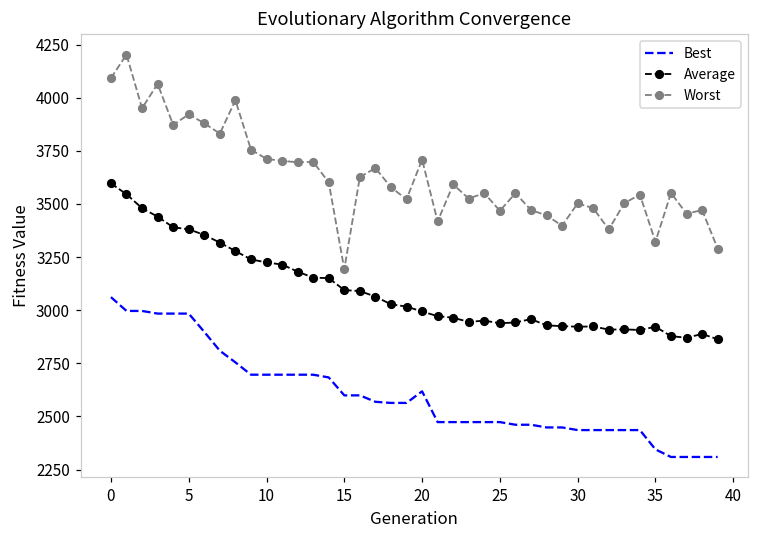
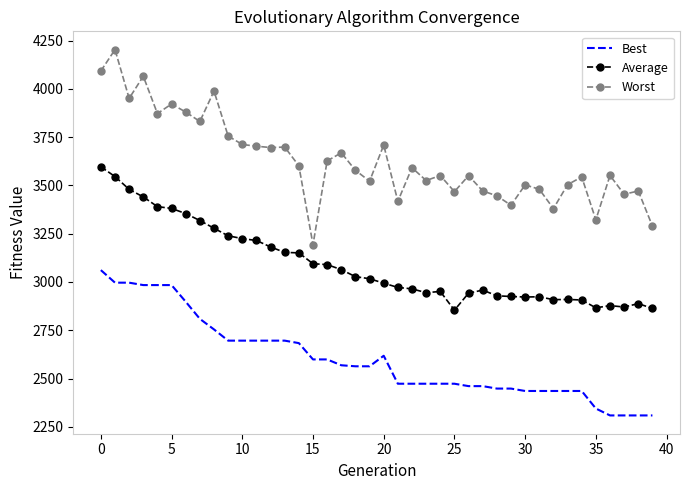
  {
    "Best": {
      "0": 3060,
      "5": 2980,
      "10": 2700,
      "15": 2600,
      "20": 2620,
      "25": 2470,
      "30": 2440,
      "35": 2340
    },
    "Average": {
      "0": 3600,
      "5": 3380,
      "10": 3220,
      "15": 3090,
      "20": 2990,
-     "25": 2940,
+     "25": 2850,
      "30": 2920,
-     "35": 2920
+     "35": 2870
    },
    "Worst": {
      "0": 4090,
      "5": 3920,
      "10": 3710,
      "15": 3190,
      "20": 3710,
      "25": 3470,
      "30": 3500,
      "35": 3320
    }
  }
